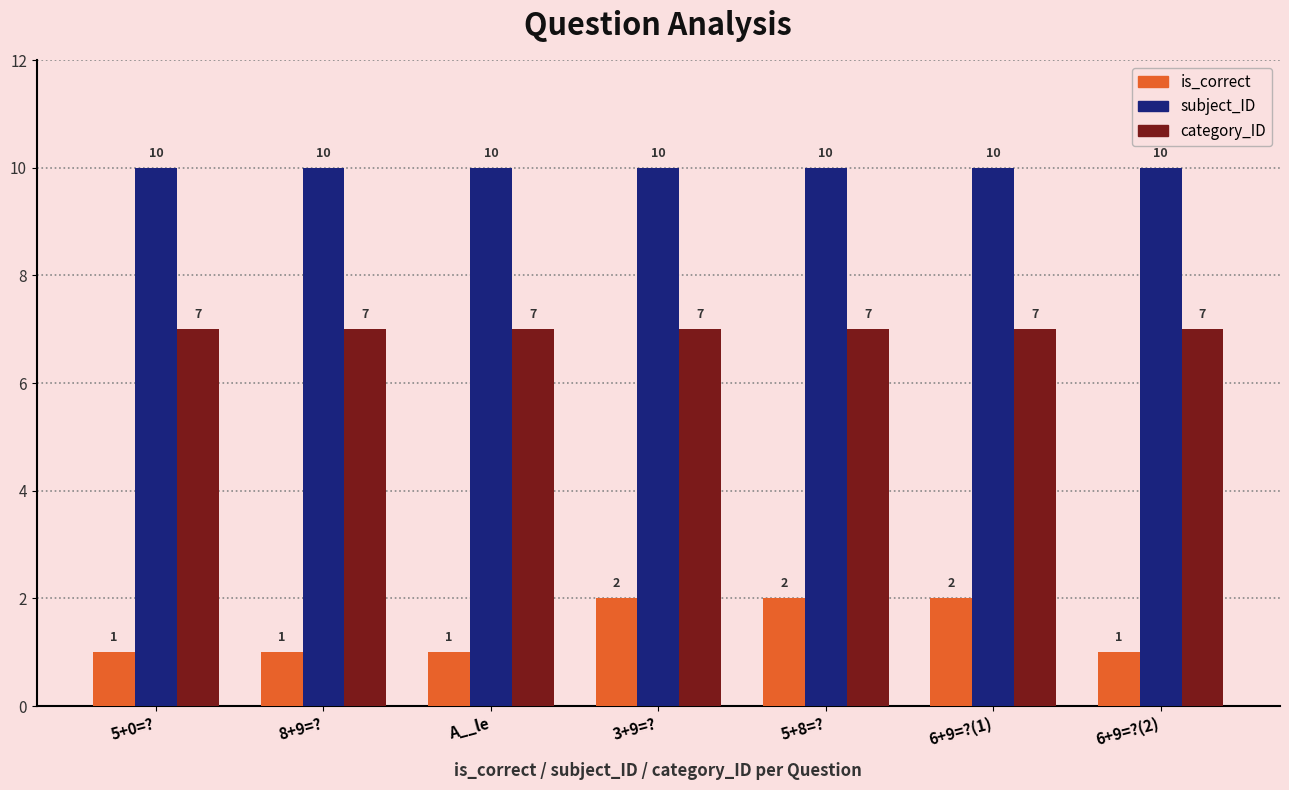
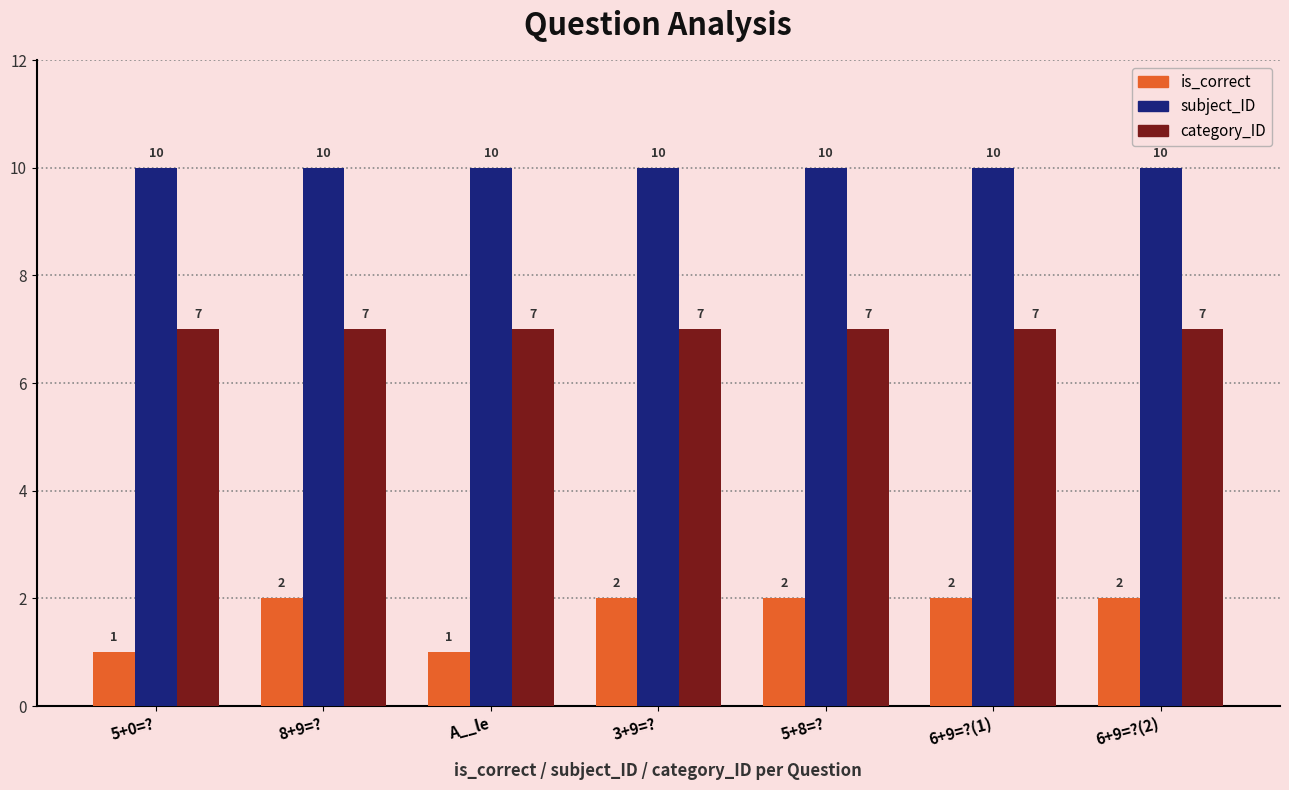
  {
    "is_correct": {
      "5+0=?": 1,
-     "8+9=?": 1,
+     "8+9=?": 2,
      "A__le": 1,
      "3+9=?": 2,
      "5+8=?": 2,
      "6+9=?(1)": 2,
-     "6+9=?(2)": 1
+     "6+9=?(2)": 2
    },
    "subject_ID": {
      "5+0=?": 10,
      "8+9=?": 10,
      "A__le": 10,
      "3+9=?": 10,
      "5+8=?": 10,
      "6+9=?(1)": 10,
      "6+9=?(2)": 10
    },
    "category_ID": {
      "5+0=?": 7,
      "8+9=?": 7,
      "A__le": 7,
      "3+9=?": 7,
      "5+8=?": 7,
      "6+9=?(1)": 7,
      "6+9=?(2)": 7
    }
  }
